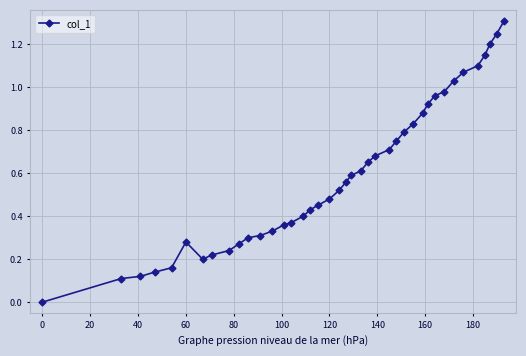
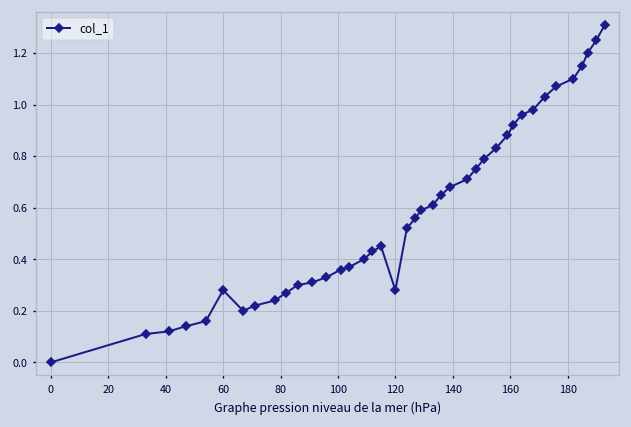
  {
    "0": 0.00,
    "60": 0.28,
-   "120": 0.48
+   "120": 0.28
  }
